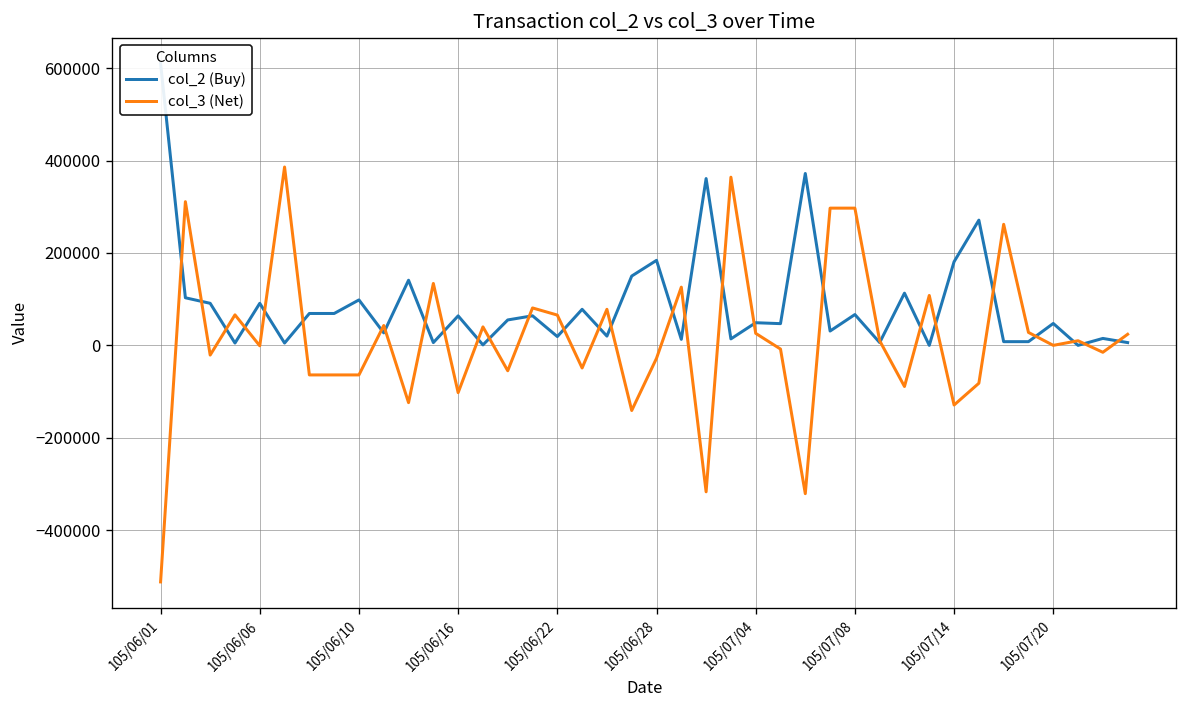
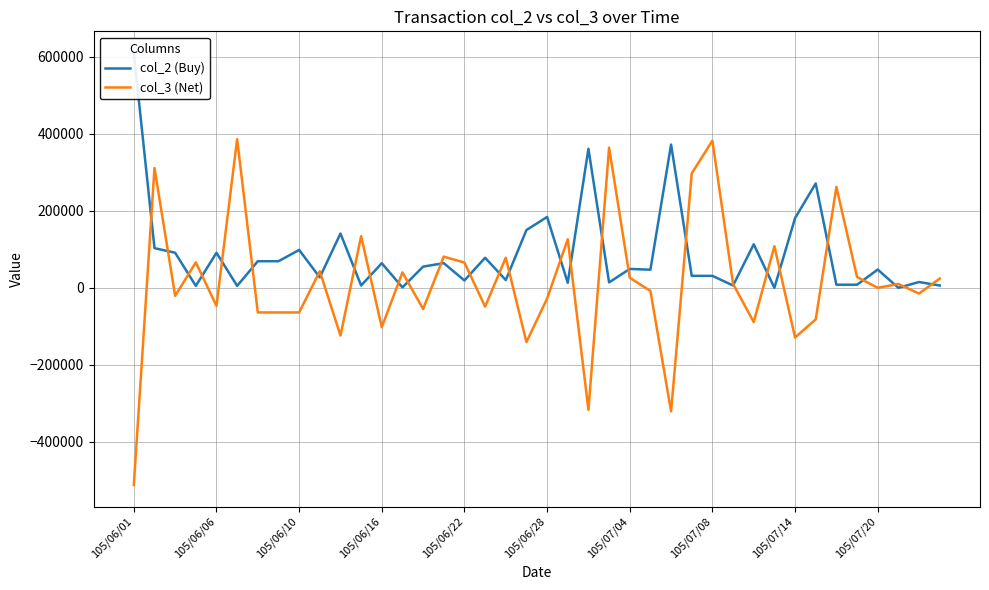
  {
    "col_2 (Buy)": {
      "105/06/06": 90000,
      "105/06/10": 100000,
      "105/06/16": 60000,
      "105/06/22": 20000,
      "105/06/28": 180000,
      "105/07/04": 50000,
-     "105/07/08": 70000,
+     "105/07/08": 30000,
      "105/07/14": 180000,
      "105/07/20": 50000
    },
    "col_3 (Net)": {
      "105/06/01": -510000,
-     "105/06/06": 0,
+     "105/06/06": -50000,
      "105/06/10": -60000,
      "105/06/16": -100000,
      "105/06/22": 70000,
      "105/06/28": -30000,
      "105/07/04": 30000,
-     "105/07/08": 300000,
+     "105/07/08": 380000,
      "105/07/14": -130000,
      "105/07/20": 0
    }
  }
